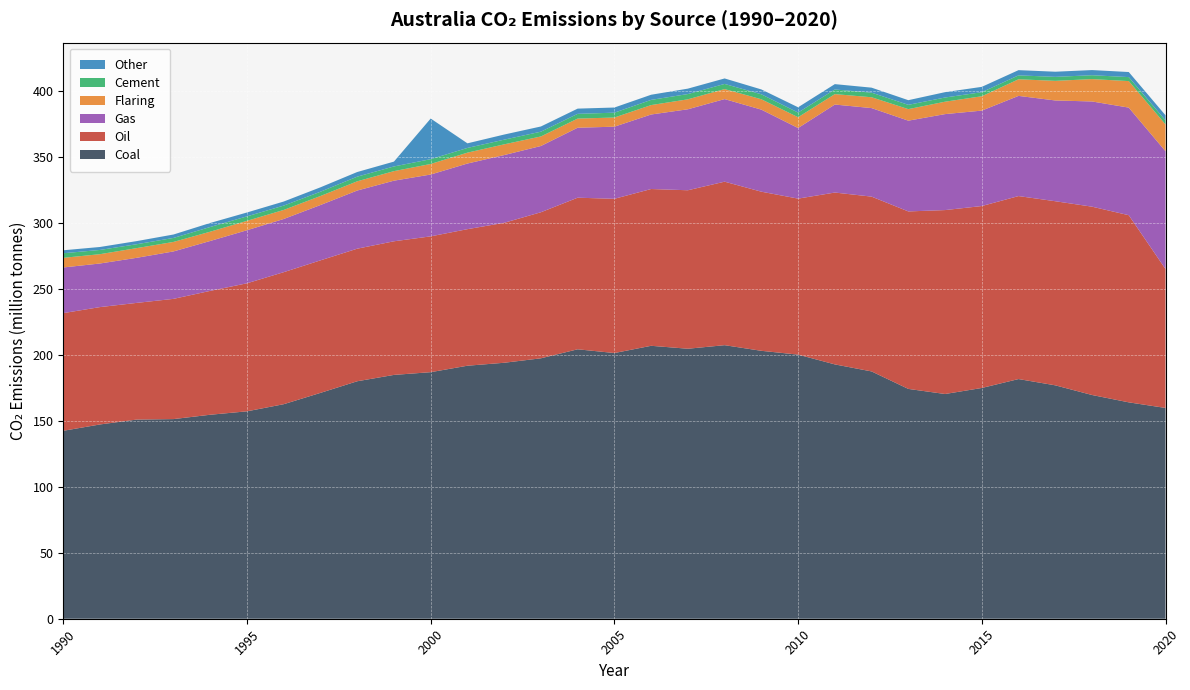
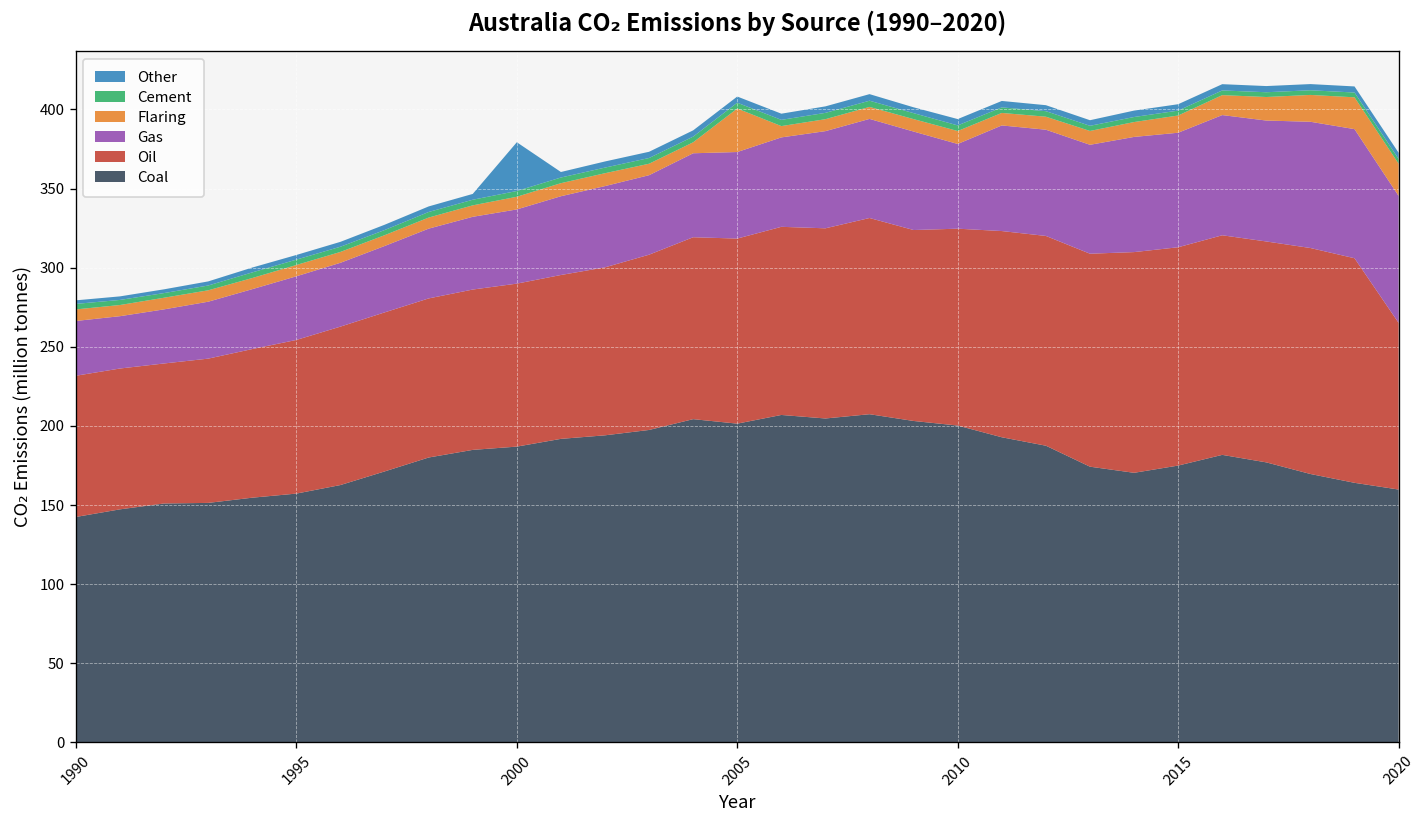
  {
    "Coal": {
      "1990": 142,
      "1995": 157,
      "2000": 187,
      "2005": 201,
      "2010": 200,
      "2015": 175,
      "2020": 160
    },
    "Oil": {
      "1990": 89,
      "1995": 97,
      "2000": 103,
      "2005": 117,
-     "2010": 118,
+     "2010": 124,
      "2015": 138,
      "2020": 105
    },
    "Gas": {
      "1990": 35,
      "1995": 40,
      "2000": 47,
      "2005": 55,
      "2010": 54,
      "2015": 72,
-     "2020": 89
+     "2020": 80
    },
    "Flaring": {
      "1990": 7,
      "1995": 7,
      "2000": 8,
-     "2005": 7,
+     "2005": 27,
      "2010": 8,
      "2015": 11,
      "2020": 20
    },
    "Cement": {
      "1990": 3,
      "1995": 3,
      "2000": 4,
      "2005": 4,
      "2010": 4,
      "2015": 3,
      "2020": 3
    },
    "Other": {
      "1990": 2,
      "1995": 3,
      "2000": 31,
      "2005": 4,
      "2010": 4,
      "2015": 4,
      "2020": 4
    }
  }
